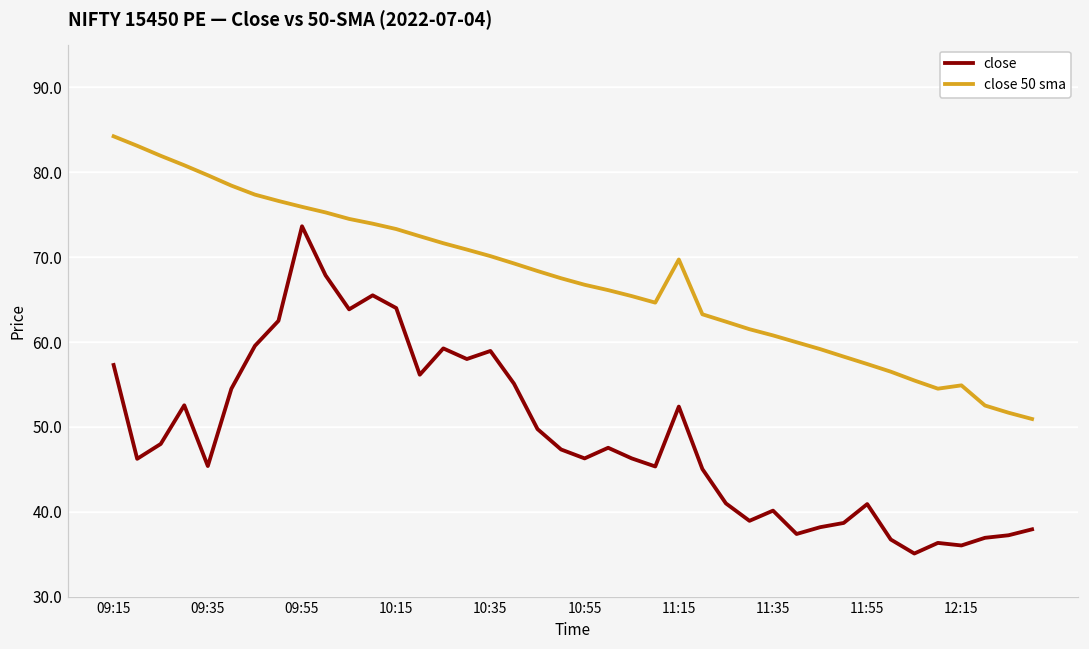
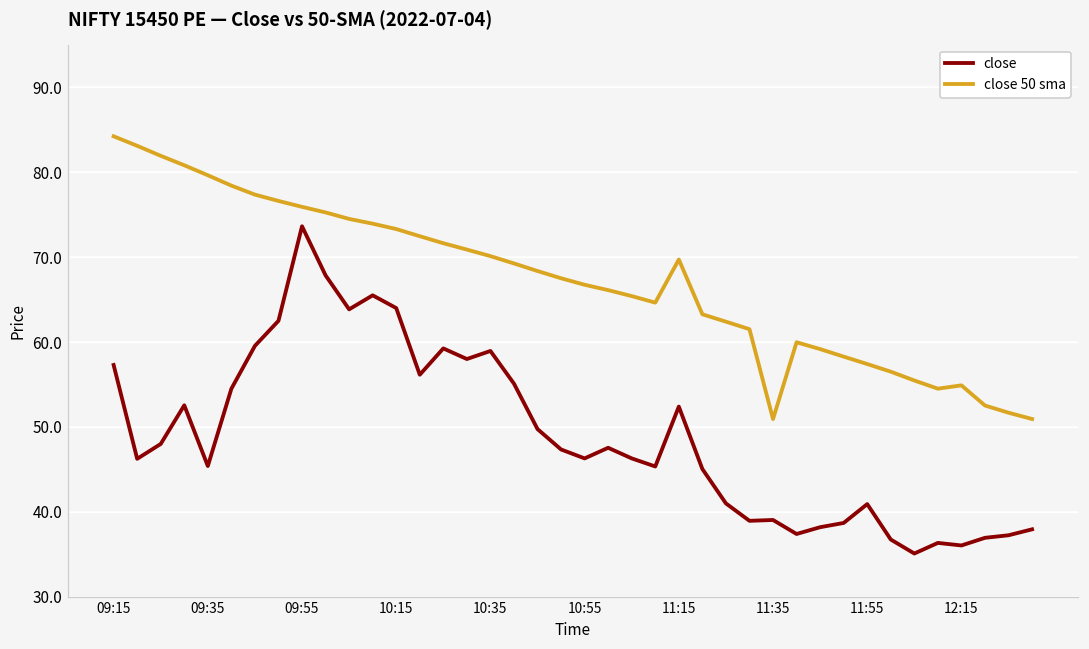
  {
    "close": {
      "09:15": 57,
      "09:35": 45,
      "09:55": 74,
      "10:15": 64,
      "10:35": 59,
      "10:55": 46,
      "11:15": 52,
-     "11:35": 40,
+     "11:35": 39,
      "11:55": 41,
      "12:15": 36
    },
    "close 50 sma": {
      "09:15": 84,
      "09:35": 80,
      "09:55": 76,
      "10:15": 73,
      "10:35": 70,
      "10:55": 67,
      "11:15": 70,
-     "11:35": 61,
+     "11:35": 51,
      "11:55": 57,
      "12:15": 55
    }
  }
